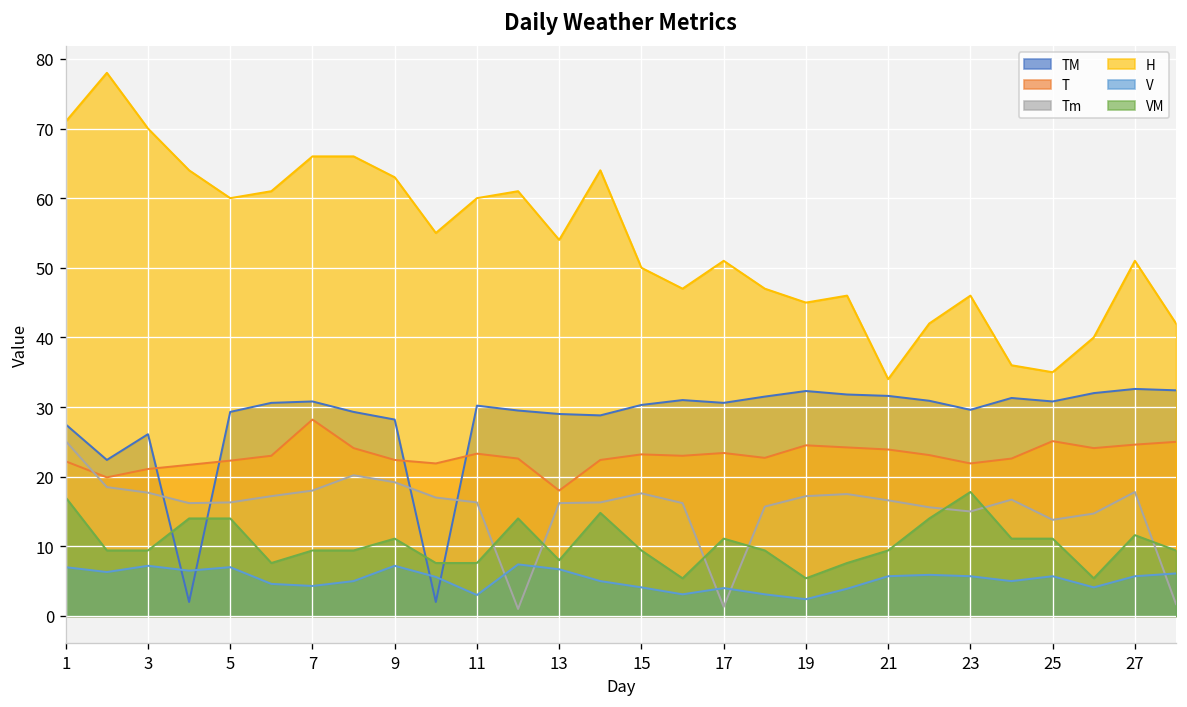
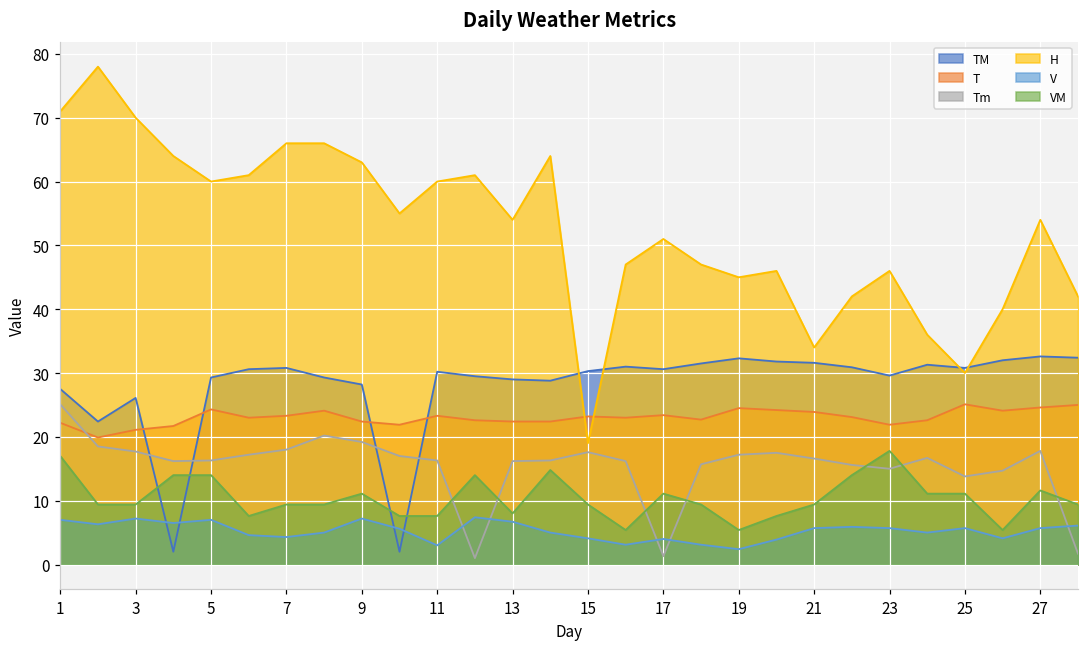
  {
    "T": {
      "1": 22,
      "3": 21,
-     "5": 22,
-     "7": 28,
+     "5": 24,
+     "7": 23,
      "9": 22,
      "11": 23,
-     "13": 18,
+     "13": 22,
      "15": 23,
      "17": 23,
      "19": 25,
      "21": 24,
      "23": 22,
      "25": 25,
      "27": 25
    },
    "Tm": {
      "1": 25,
      "3": 18,
      "5": 16,
      "7": 18,
      "9": 19,
      "11": 16,
      "13": 16,
      "15": 18,
      "17": 1,
      "19": 17,
      "21": 17,
      "23": 15,
      "25": 14,
      "27": 18
    },
    "H": {
      "1": 71,
      "3": 70,
      "5": 60,
      "7": 66,
      "9": 63,
      "11": 60,
      "13": 54,
-     "15": 50,
+     "15": 19,
      "17": 51,
      "19": 45,
      "21": 34,
      "23": 46,
-     "25": 35,
-     "27": 51
+     "25": 30,
+     "27": 54
    },
    "VM": {
      "1": 17,
      "3": 9,
      "5": 14,
      "7": 9,
      "9": 11,
      "11": 8,
      "13": 8,
      "15": 9,
      "17": 11,
      "19": 5,
      "21": 9,
      "23": 18,
      "25": 11,
      "27": 12
    }
  }
